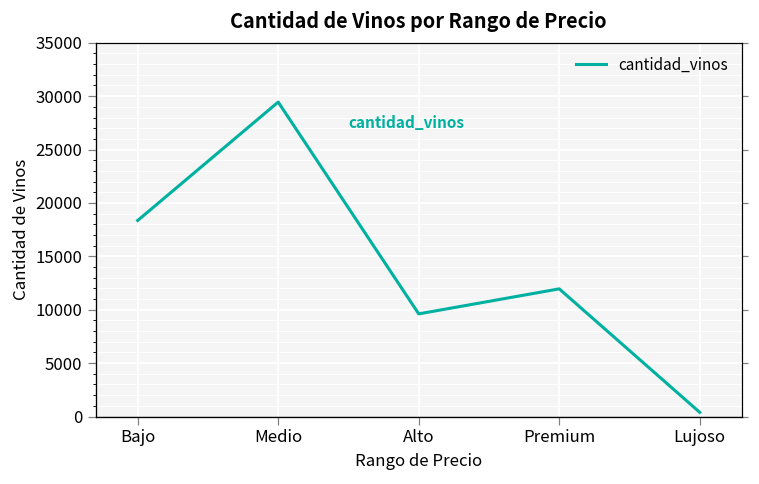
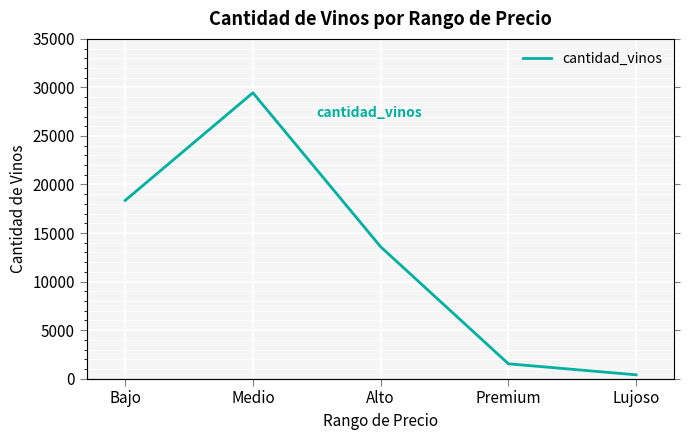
  {
    "Bajo": 18000,
    "Medio": 29000,
-   "Alto": 10000,
-   "Premium": 12000,
+   "Alto": 14000,
+   "Premium": 2000,
    "Lujoso": 0
  }
